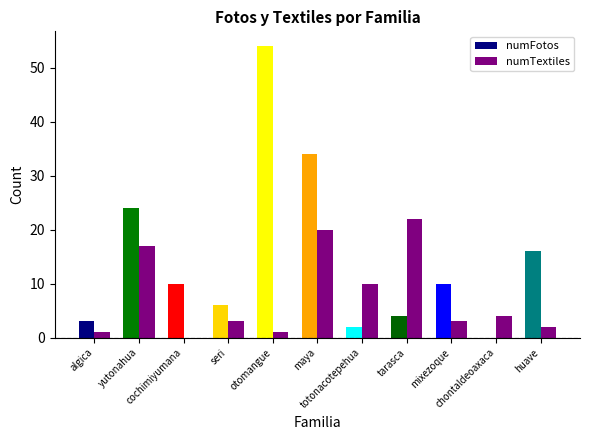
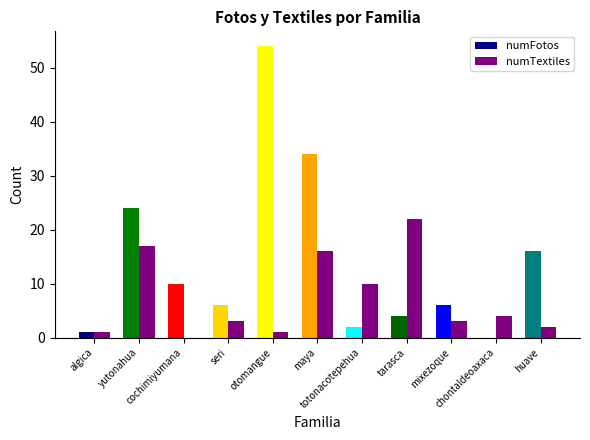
  {
    "numFotos": {
-     "algica": 3,
+     "algica": 1,
      "yutonahua": 24,
      "cochimiyumana": 10,
      "seri": 6,
      "otomangue": 54,
      "maya": 34,
      "totonacotepehua": 2,
      "tarasca": 4,
-     "mixezoque": 10,
+     "mixezoque": 6,
      "chontaldeoaxaca": 0,
      "huave": 16
    },
    "numTextiles": {
      "algica": 1,
      "yutonahua": 17,
      "cochimiyumana": 0,
      "seri": 3,
      "otomangue": 1,
-     "maya": 20,
+     "maya": 16,
      "totonacotepehua": 10,
      "tarasca": 22,
      "mixezoque": 3,
      "chontaldeoaxaca": 4,
      "huave": 2
    }
  }
